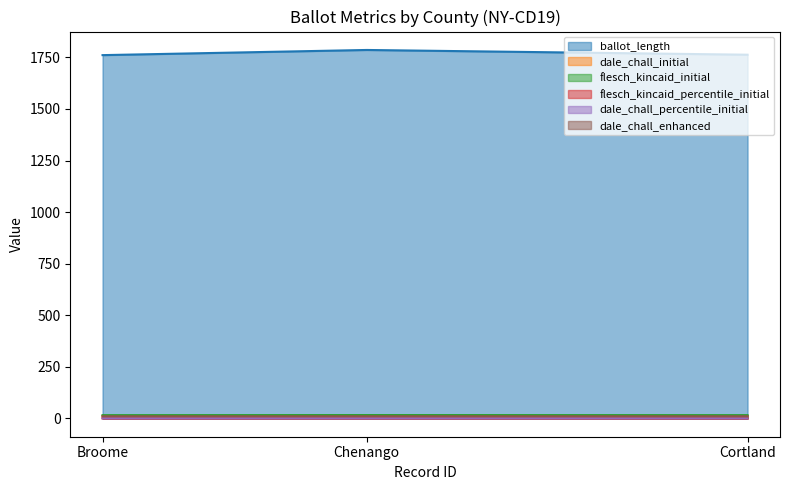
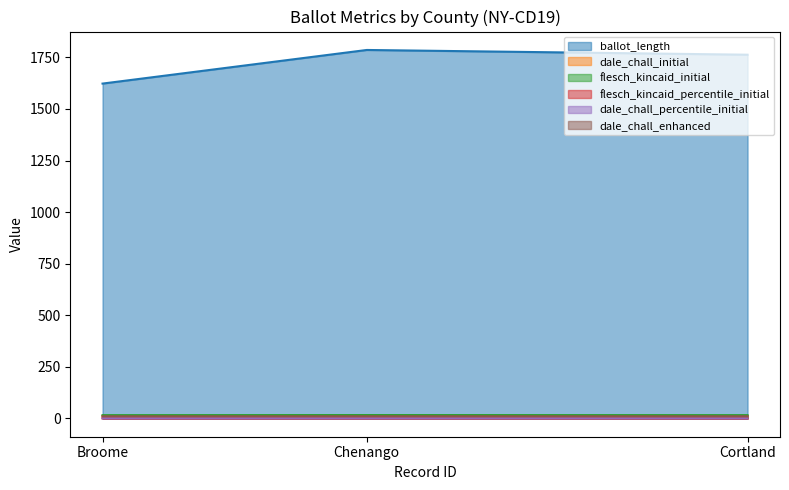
  {
    "ballot_length": {
-     "Broome": 1760,
+     "Broome": 1620,
      "Chenango": 1790
    }
  }
